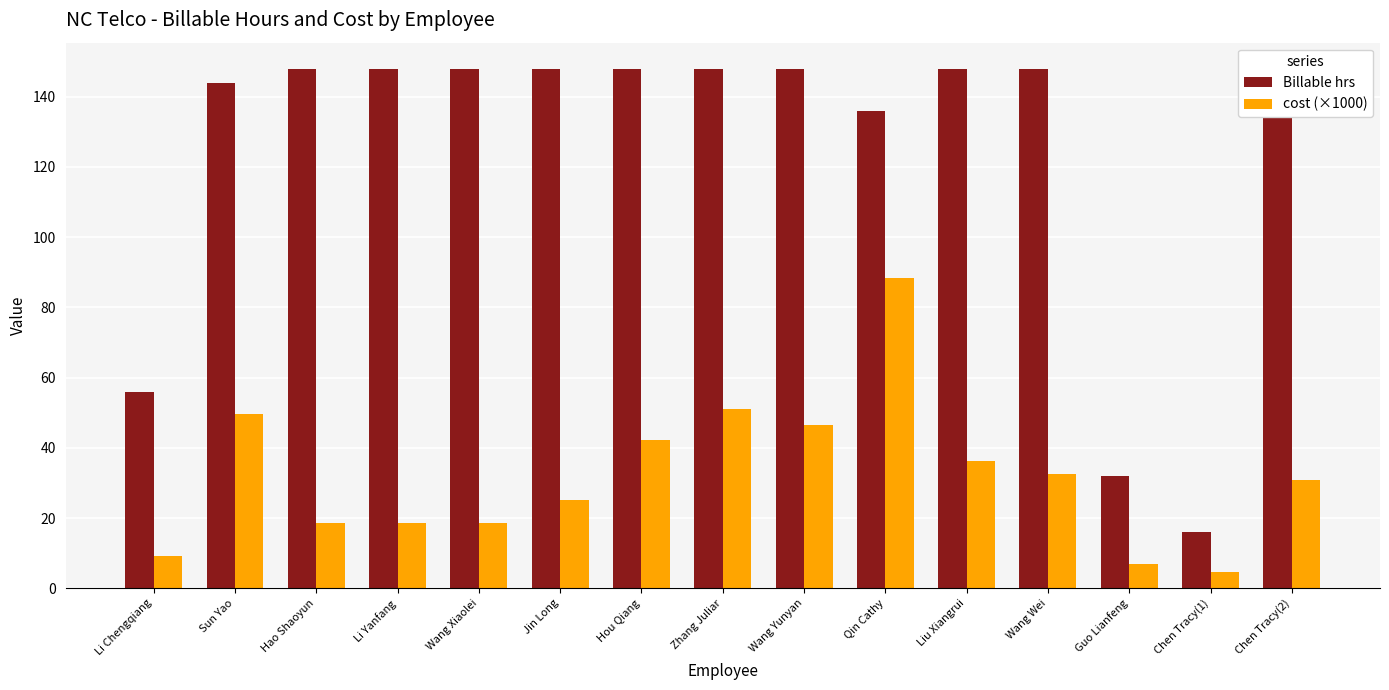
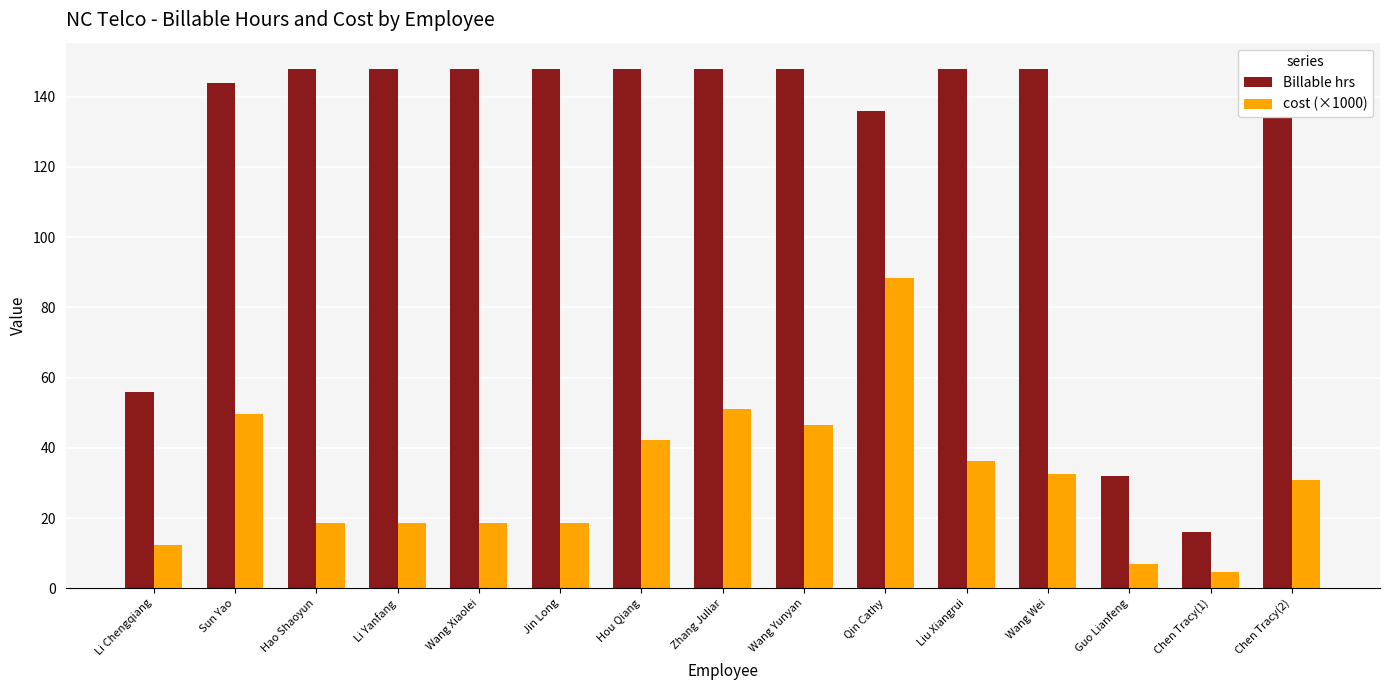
  {
    "Billable hrs": {
      "Li Chengqiang": 56,
      "Sun Yao": 144,
      "Hao Shaoyun": 148,
      "Li Yanfang": 148,
      "Wang Xiaolei": 148,
      "Jin Long": 148,
      "Hou Qiang": 148,
      "Zhang Juliar": 148,
      "Wang Yunyan": 148,
      "Qin Cathy": 136,
      "Liu Xiangrui": 148,
      "Wang Wei": 148,
      "Guo Lianfeng": 32,
      "Chen Tracy(1)": 16
    },
    "cost (×1000)": {
-     "Li Chengqiang": 9,
+     "Li Chengqiang": 12,
      "Sun Yao": 50,
      "Hao Shaoyun": 19,
      "Li Yanfang": 19,
      "Wang Xiaolei": 19,
-     "Jin Long": 25,
+     "Jin Long": 19,
      "Hou Qiang": 42,
      "Zhang Juliar": 51,
      "Wang Yunyan": 46,
      "Qin Cathy": 88,
      "Liu Xiangrui": 36,
      "Wang Wei": 33,
      "Guo Lianfeng": 7,
      "Chen Tracy(1)": 5,
      "Chen Tracy(2)": 31
    }
  }
